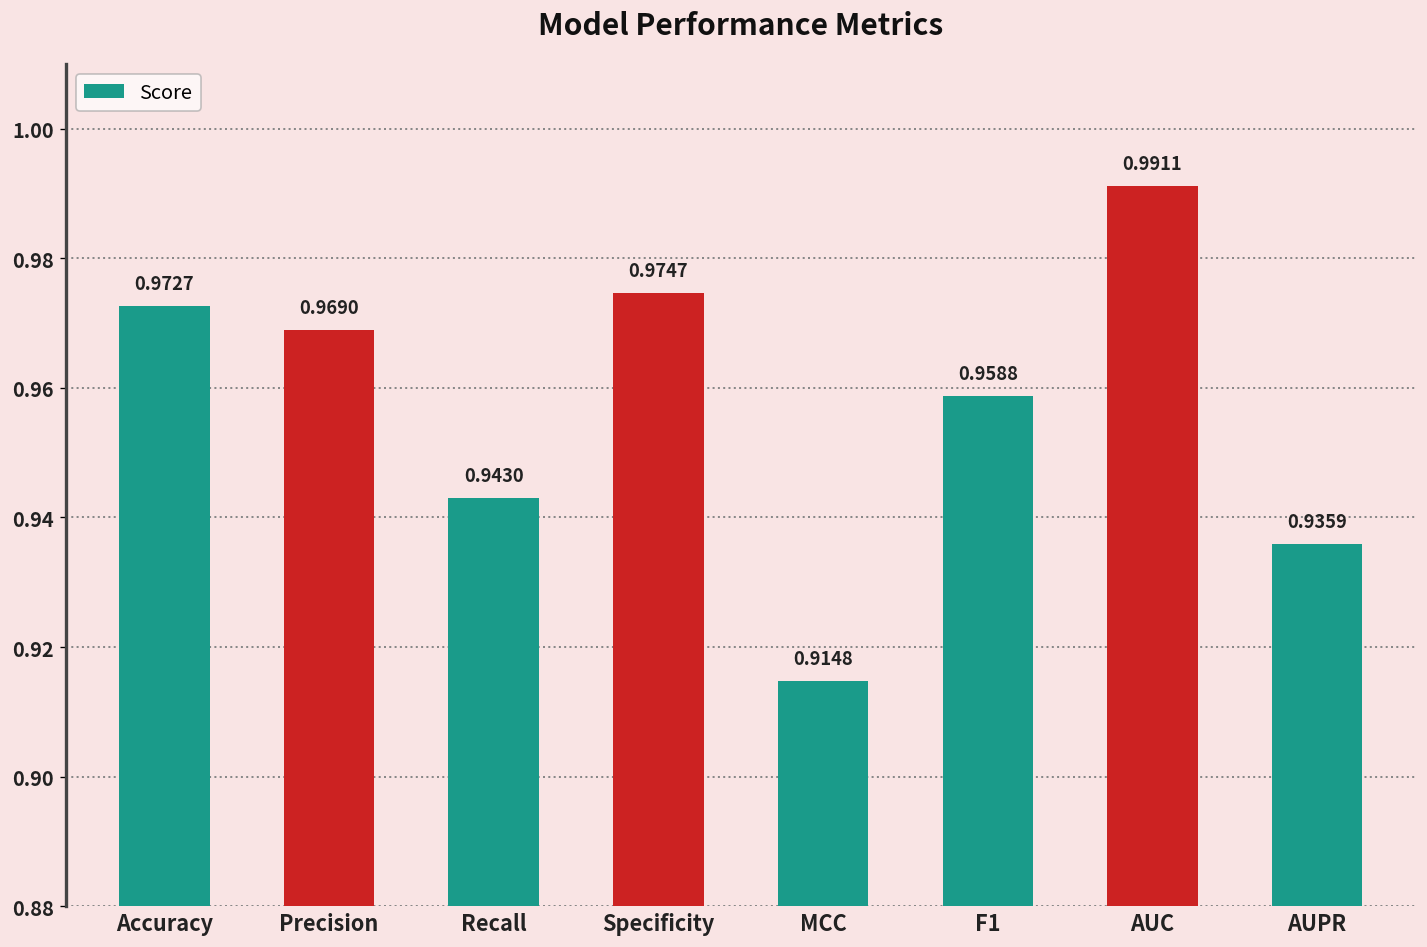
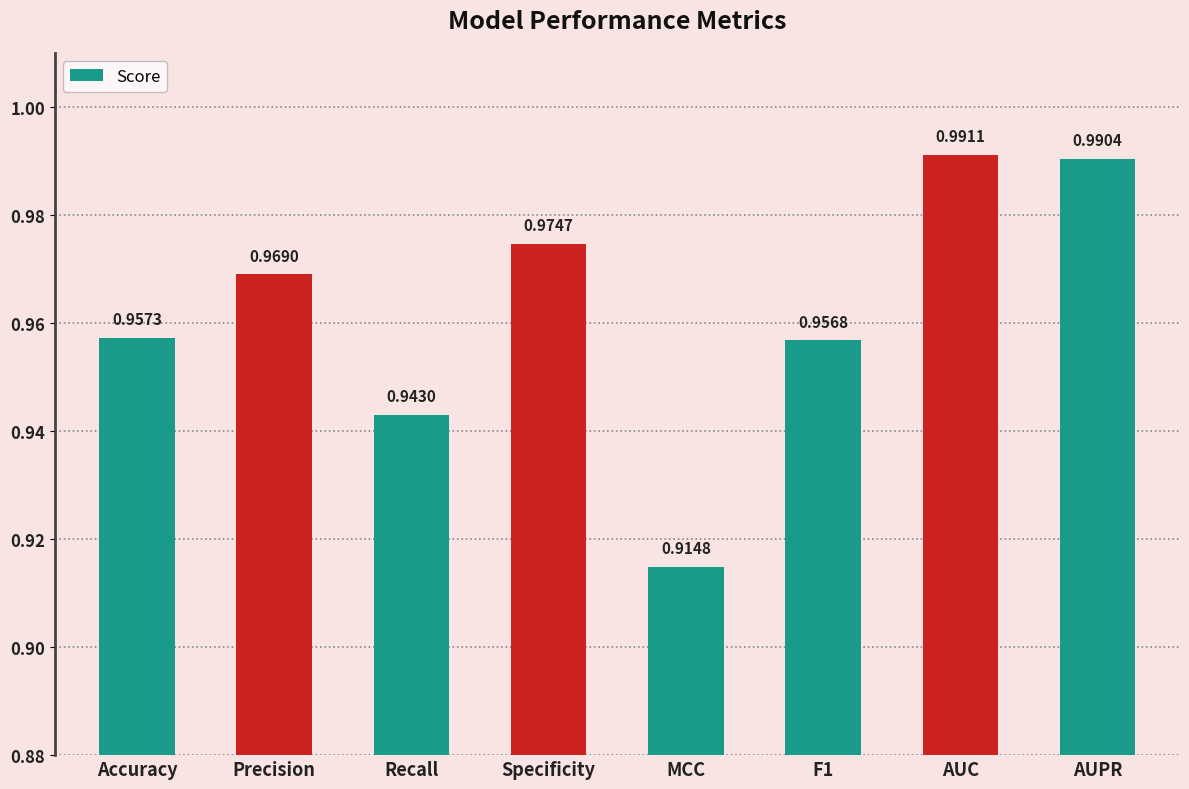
  {
-   "Accuracy": 0.9727,
+   "Accuracy": 0.9573,
    "Precision": 0.9690,
    "Recall": 0.9430,
    "Specificity": 0.9747,
    "MCC": 0.9148,
-   "F1": 0.9588,
+   "F1": 0.9568,
    "AUC": 0.9911,
-   "AUPR": 0.9359
+   "AUPR": 0.9904
  }
